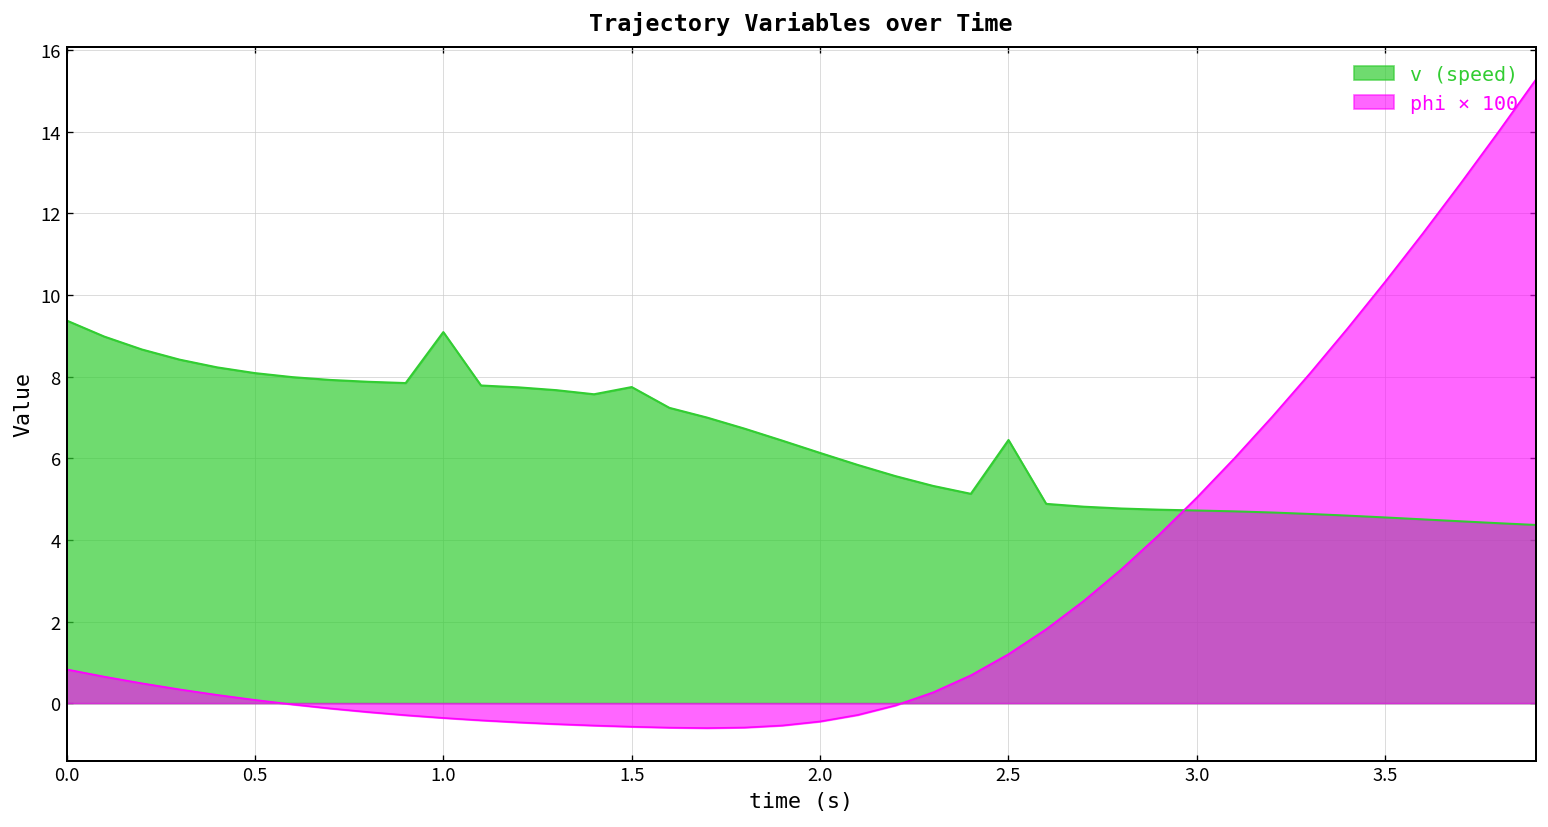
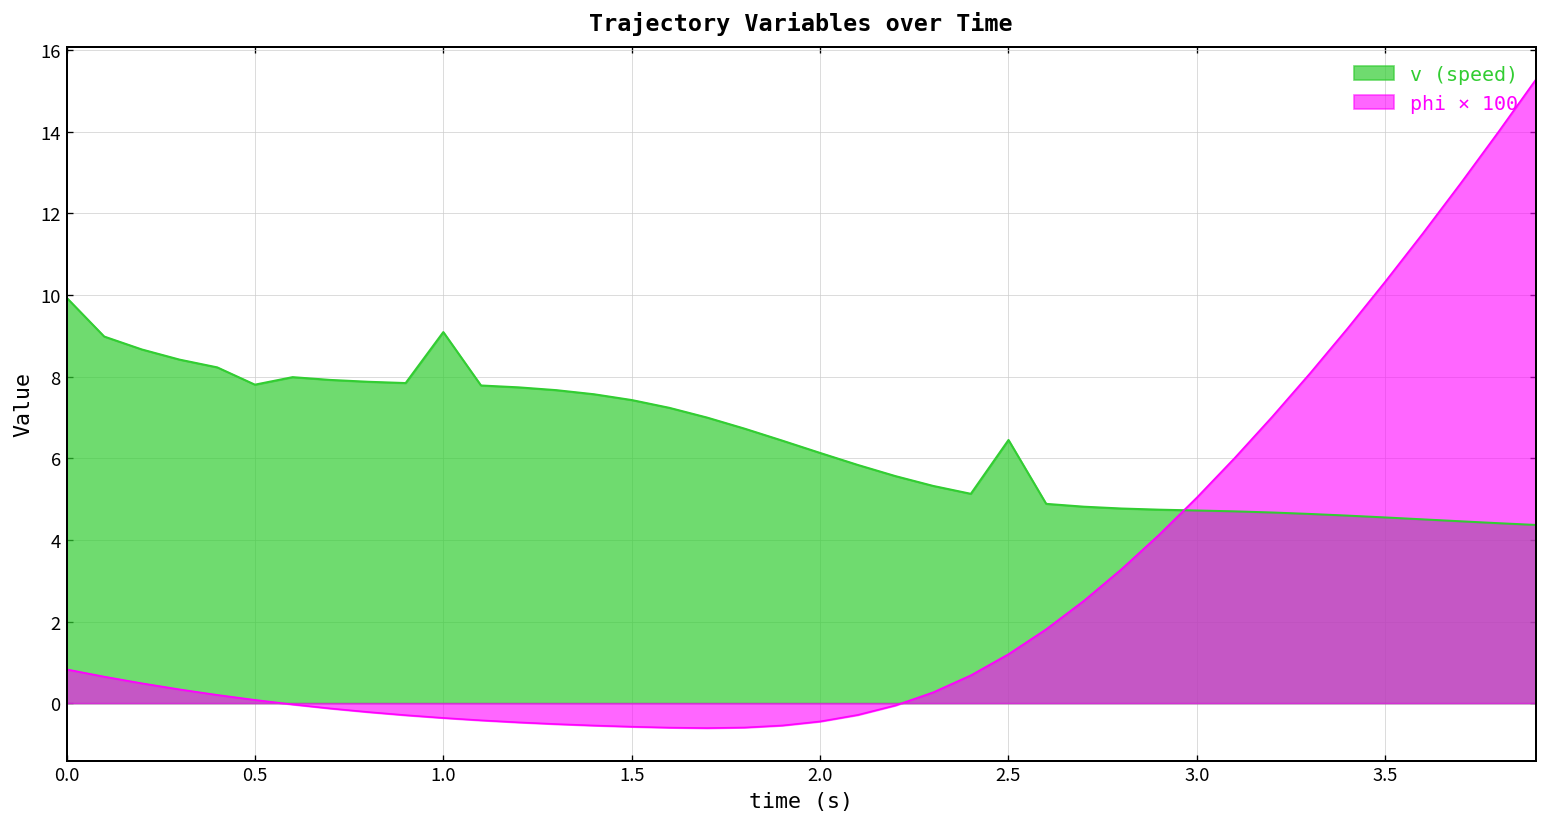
  {
    "v (speed)": {
-     "0.0": 9.4,
-     "0.5": 8.1,
+     "0.0": 9.9,
+     "0.5": 7.8,
      "1.0": 9.1,
-     "1.5": 7.7,
+     "1.5": 7.4,
      "2.0": 6.1,
      "2.5": 6.4,
      "3.0": 4.7,
      "3.5": 4.5
    }
  }
